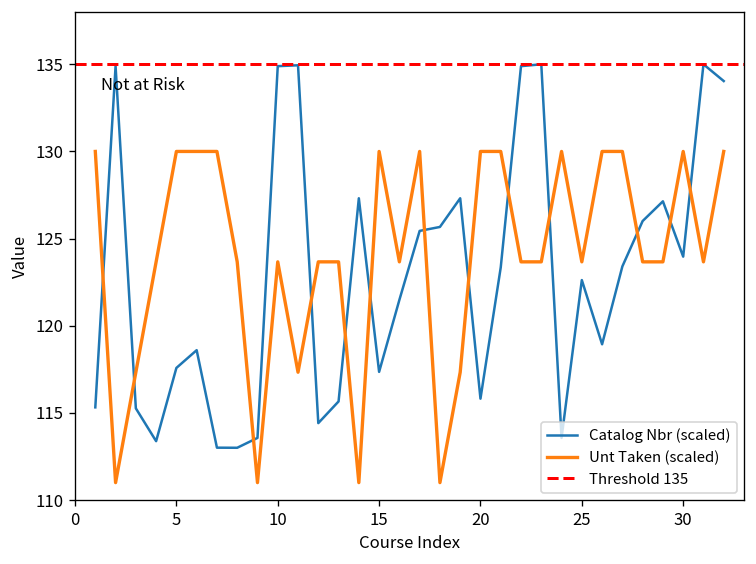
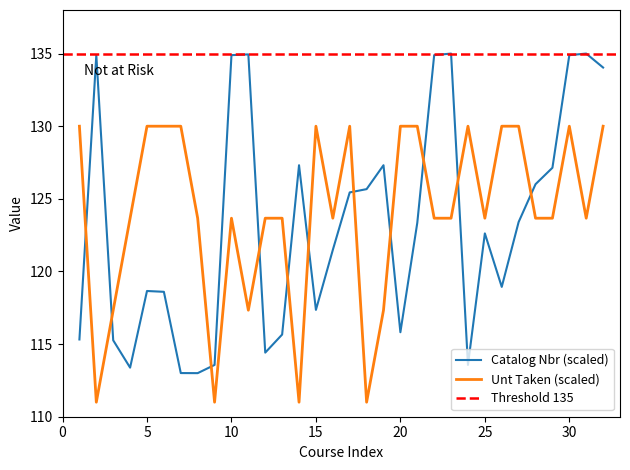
  {
    "Catalog Nbr (scaled)": {
-     "5": 117.6,
+     "5": 118.7,
      "10": 134.9,
      "15": 117.4,
      "20": 115.8,
      "25": 122.6,
-     "30": 124.0
+     "30": 134.9
    },
    "Unt Taken (scaled)": {
      "5": 130.0,
      "10": 123.7,
      "15": 130.0,
      "20": 130.0,
      "25": 123.7,
      "30": 130.0
    }
  }
